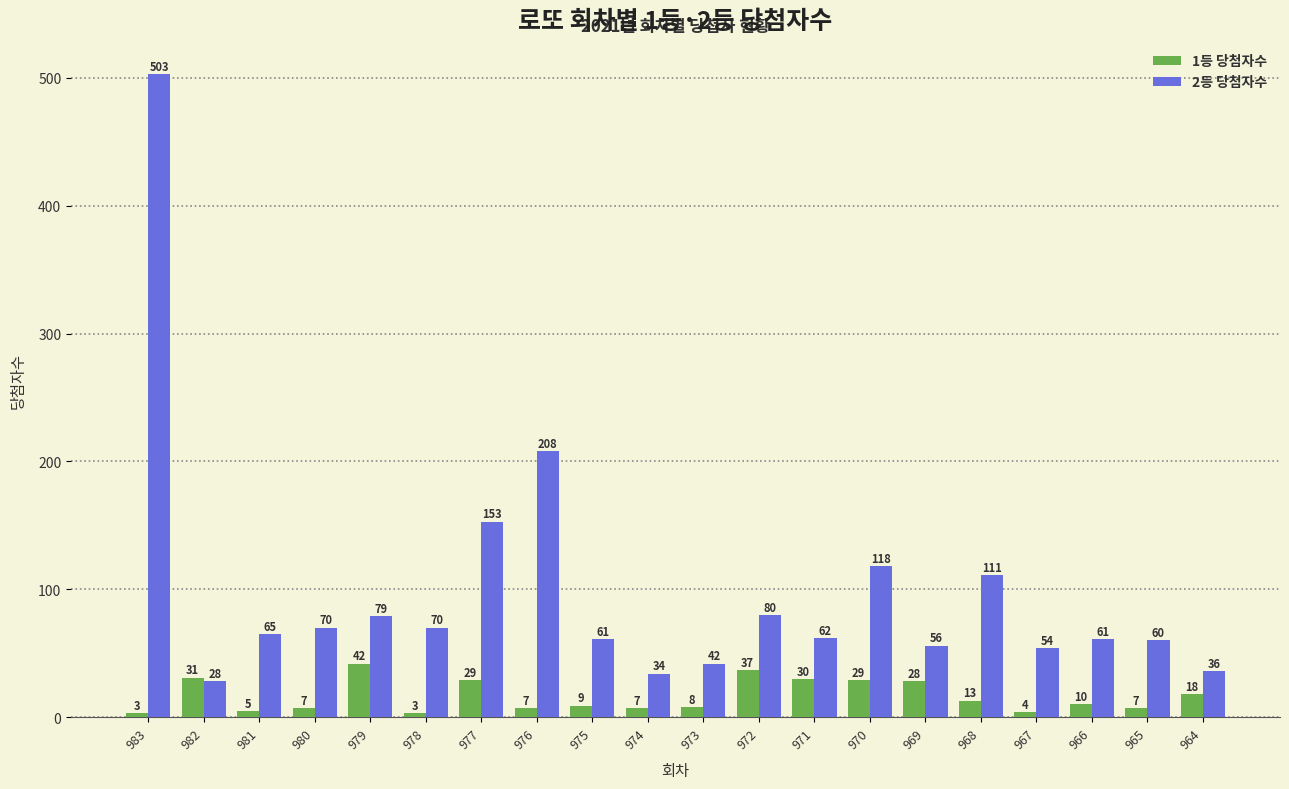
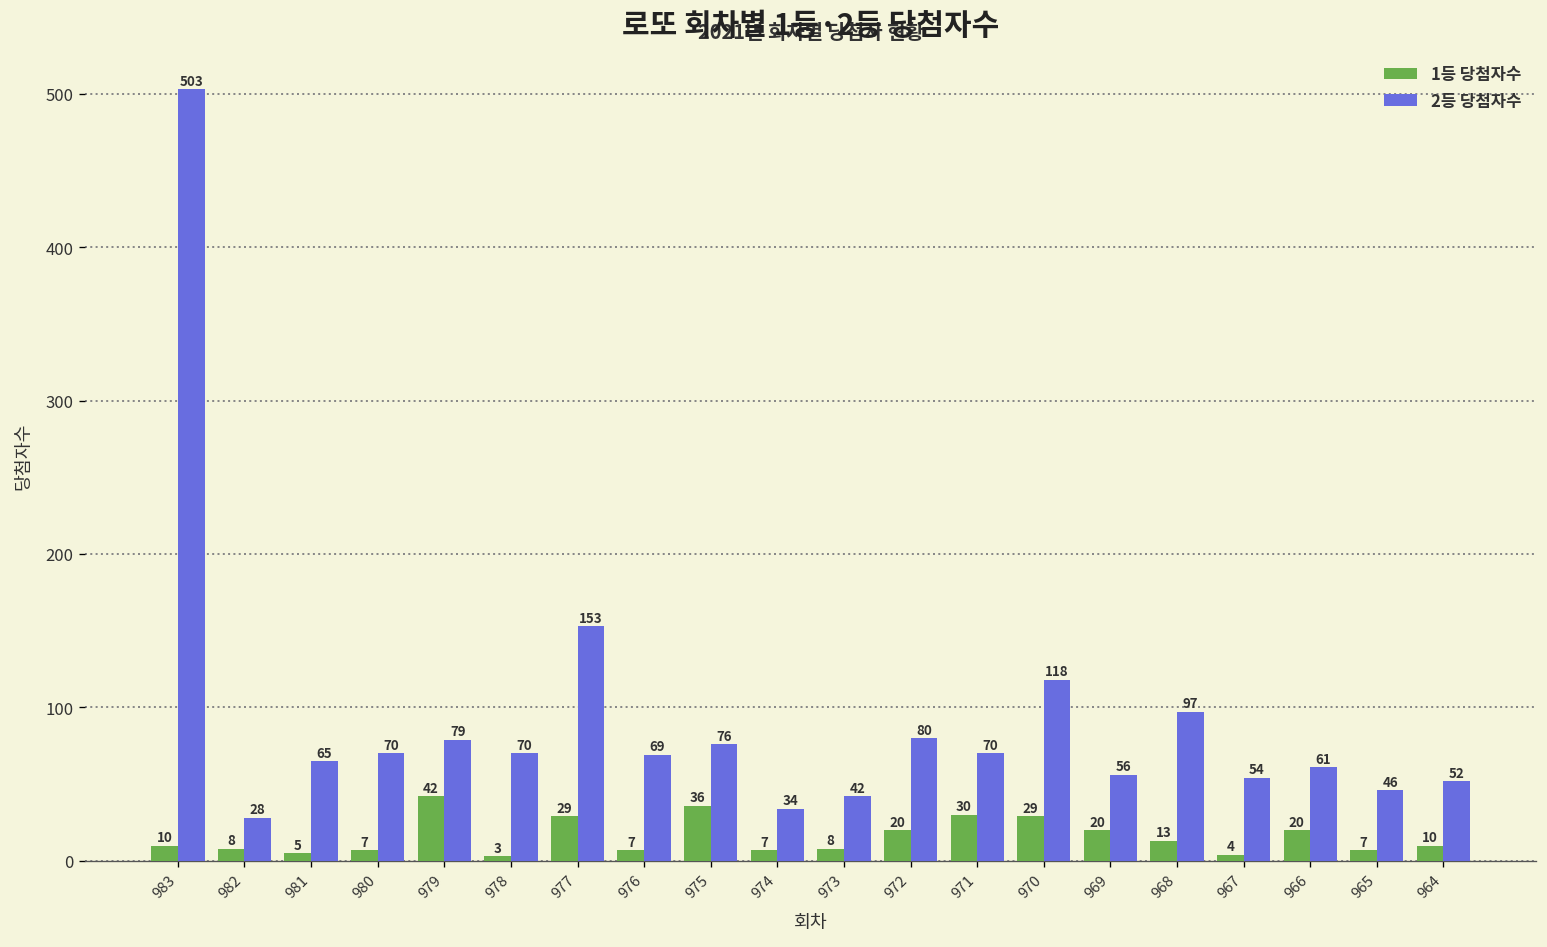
  {
    "1등 당첨자수": {
-     "983": 3,
-     "982": 31,
+     "983": 10,
+     "982": 8,
      "981": 5,
      "980": 7,
      "979": 42,
      "978": 3,
      "977": 29,
      "976": 7,
-     "975": 9,
+     "975": 36,
      "974": 7,
      "973": 8,
-     "972": 37,
+     "972": 20,
      "971": 30,
      "970": 29,
-     "969": 28,
+     "969": 20,
      "968": 13,
      "967": 4,
-     "966": 10,
+     "966": 20,
      "965": 7,
-     "964": 18
+     "964": 10
    },
    "2등 당첨자수": {
      "983": 503,
      "982": 28,
      "981": 65,
      "980": 70,
      "979": 79,
      "978": 70,
      "977": 153,
-     "976": 208,
-     "975": 61,
+     "976": 69,
+     "975": 76,
      "974": 34,
      "973": 42,
      "972": 80,
-     "971": 62,
+     "971": 70,
      "970": 118,
      "969": 56,
-     "968": 111,
+     "968": 97,
      "967": 54,
      "966": 61,
-     "965": 60,
-     "964": 36
+     "965": 46,
+     "964": 52
    }
  }
